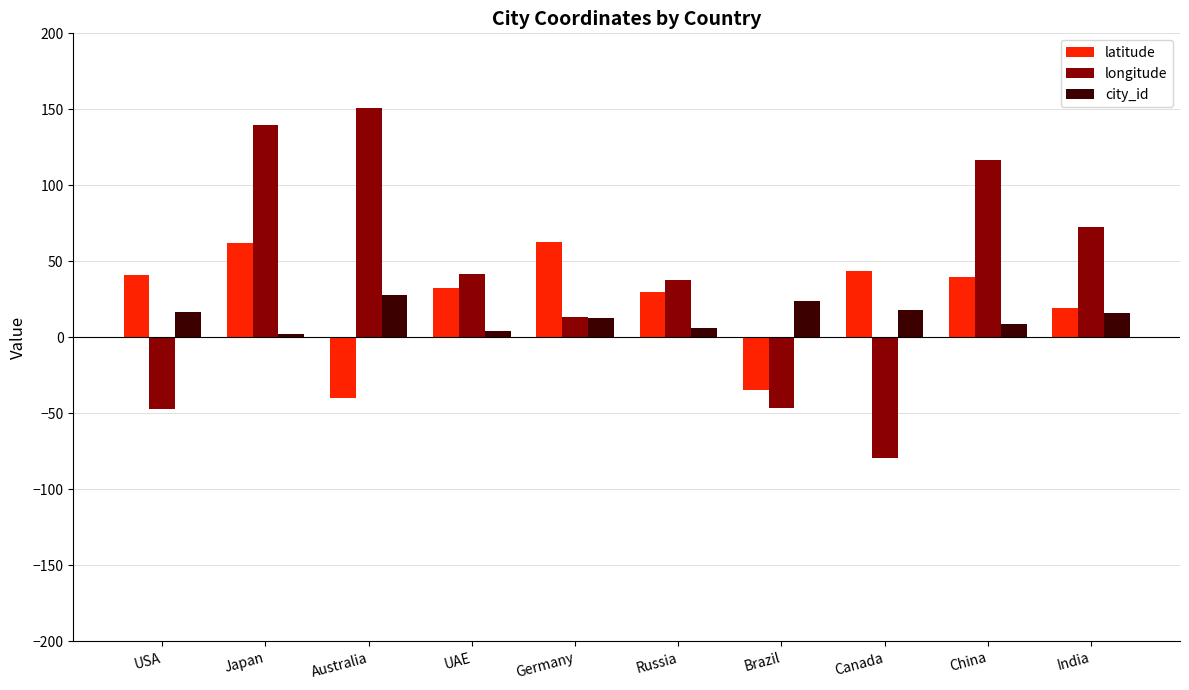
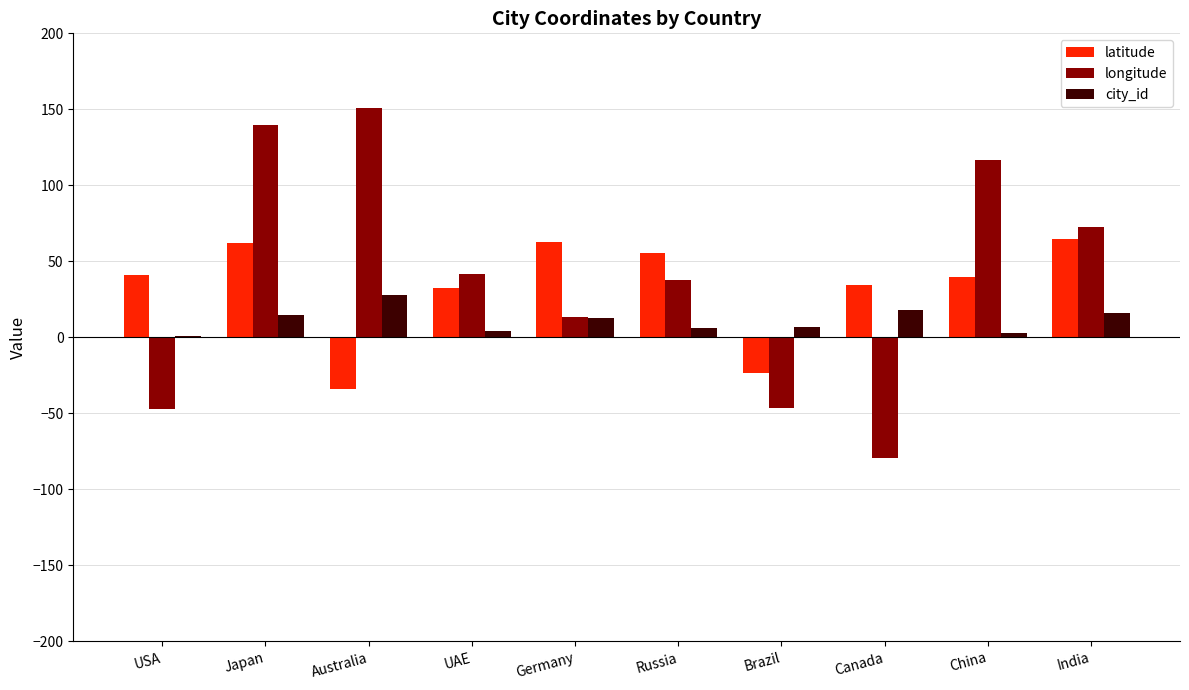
  {
    "latitude": {
      "USA": 41,
      "Japan": 62,
-     "Australia": -40,
+     "Australia": -34,
      "UAE": 33,
      "Germany": 63,
-     "Russia": 30,
-     "Brazil": -34,
-     "Canada": 44,
+     "Russia": 56,
+     "Brazil": -24,
+     "Canada": 35,
      "China": 40,
-     "India": 19
+     "India": 65
    },
    "longitude": {
      "USA": -47,
      "Japan": 140,
      "Australia": 151,
      "UAE": 42,
      "Germany": 13,
      "Russia": 38,
      "Brazil": -47,
      "Canada": -79,
      "China": 116,
      "India": 73
    },
    "city_id": {
-     "USA": 17,
-     "Japan": 2,
+     "USA": 1,
+     "Japan": 15,
      "Australia": 28,
      "UAE": 4,
      "Germany": 13,
      "Russia": 6,
-     "Brazil": 24,
+     "Brazil": 7,
      "Canada": 18,
-     "China": 9,
+     "China": 3,
      "India": 16
    }
  }
